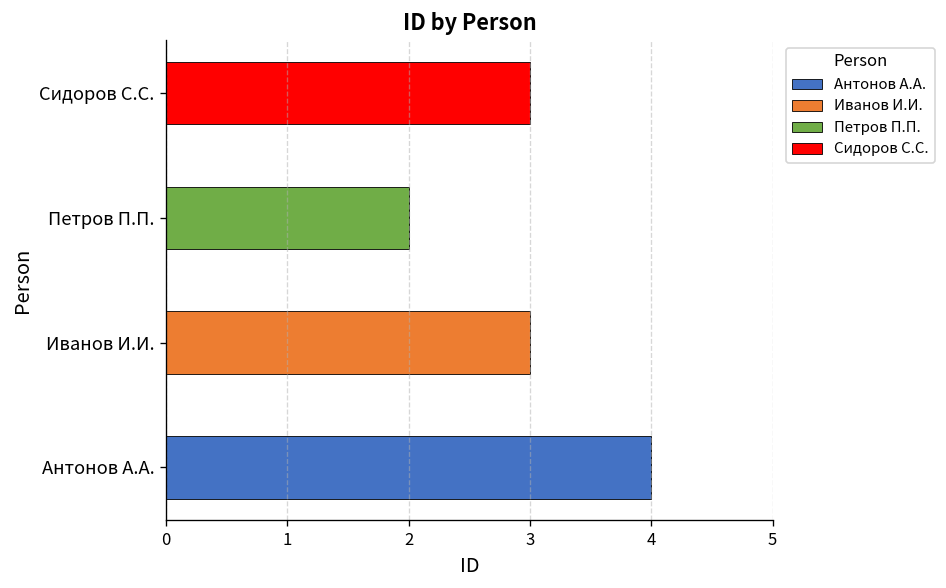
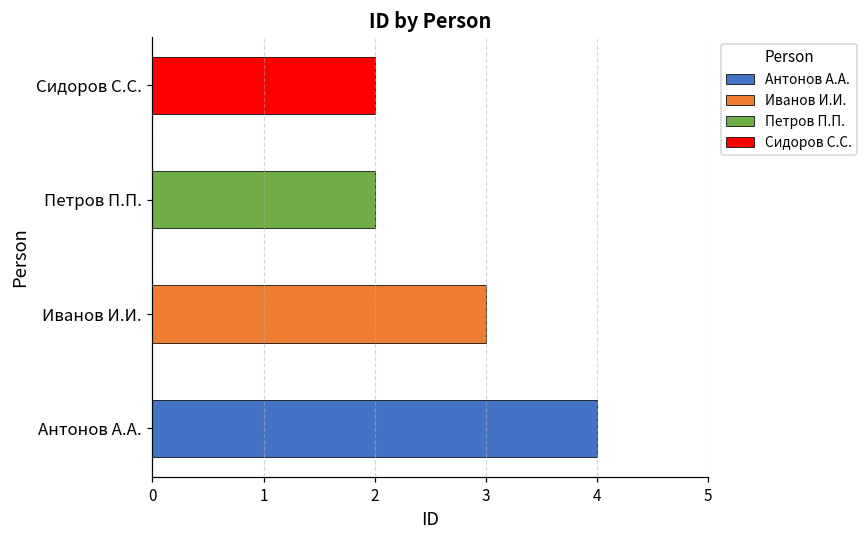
  {
-   "Сидоров С.С.": 3,
+   "Сидоров С.С.": 2,
    "Петров П.П.": 2,
    "Иванов И.И.": 3,
    "Антонов А.А.": 4
  }
